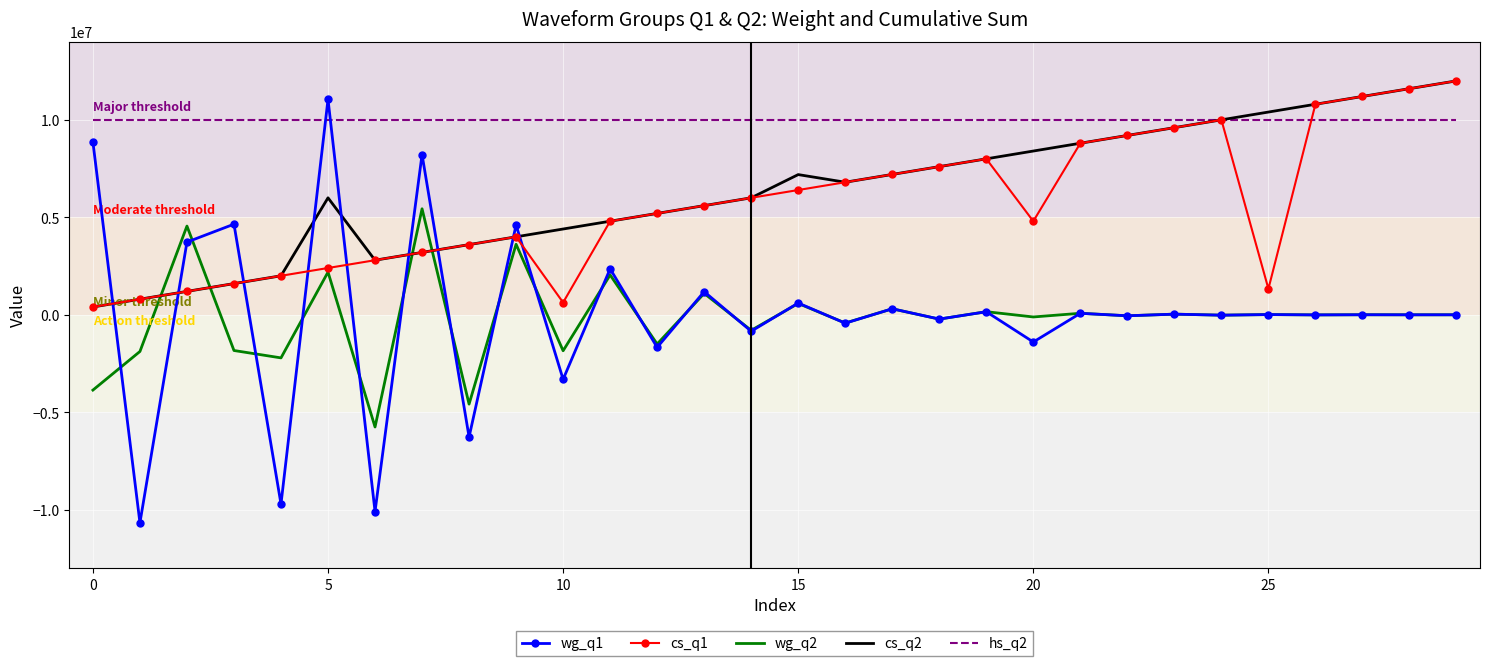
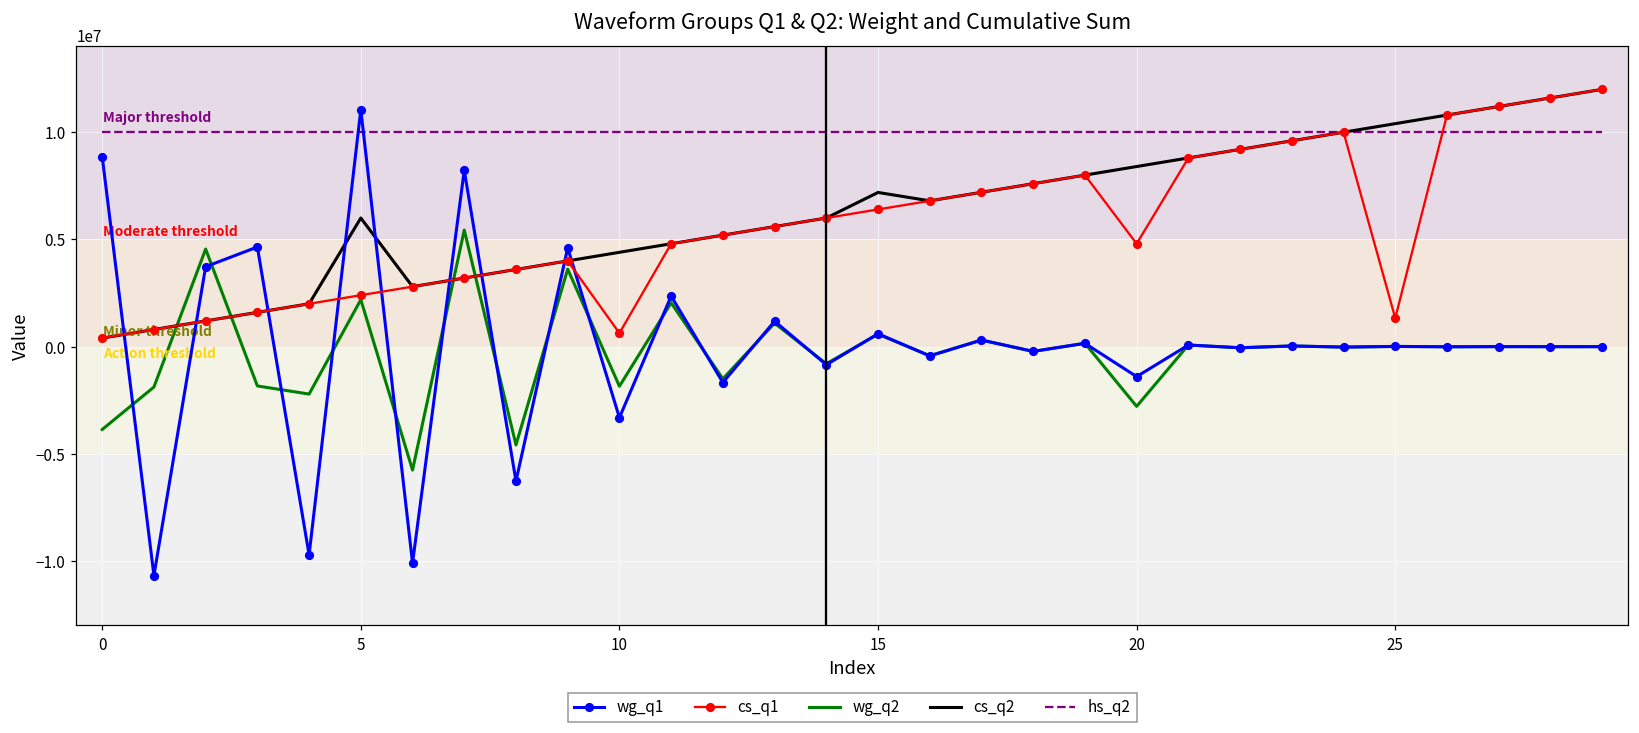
  {
    "wg_q1": {
      "0": 8900000,
      "5": 11100000,
      "10": -3300000,
      "20": -1400000
    },
    "cs_q1": {
      "5": 2400000,
      "10": 600000,
      "15": 6400000,
      "20": 4800000,
      "25": 1300000
    },
    "wg_q2": {
      "0": -3900000,
      "5": 2200000,
      "10": -1800000,
-     "20": -100000
+     "20": -2800000
    },
    "cs_q2": {
      "5": 6000000,
      "10": 4400000,
      "15": 7200000,
      "20": 8400000,
      "25": 10400000
    },
    "hs_q2": {
      "0": 10000000,
      "5": 10000000,
      "10": 10000000,
      "15": 10000000,
      "20": 10000000,
      "25": 10000000
    }
  }
